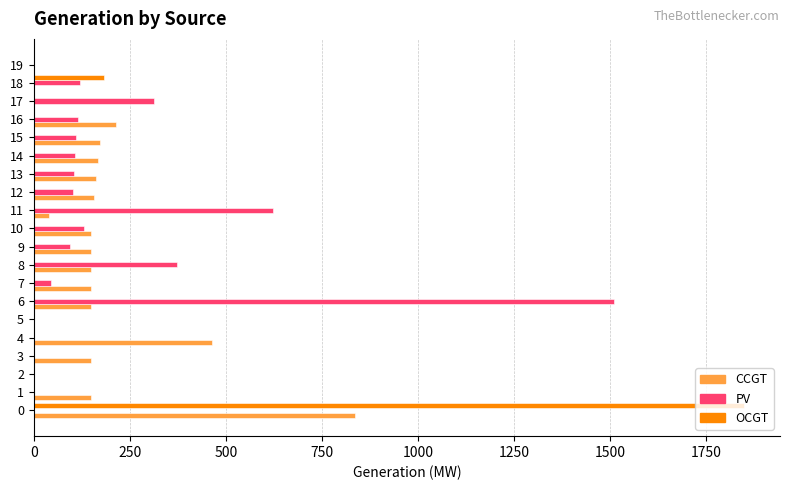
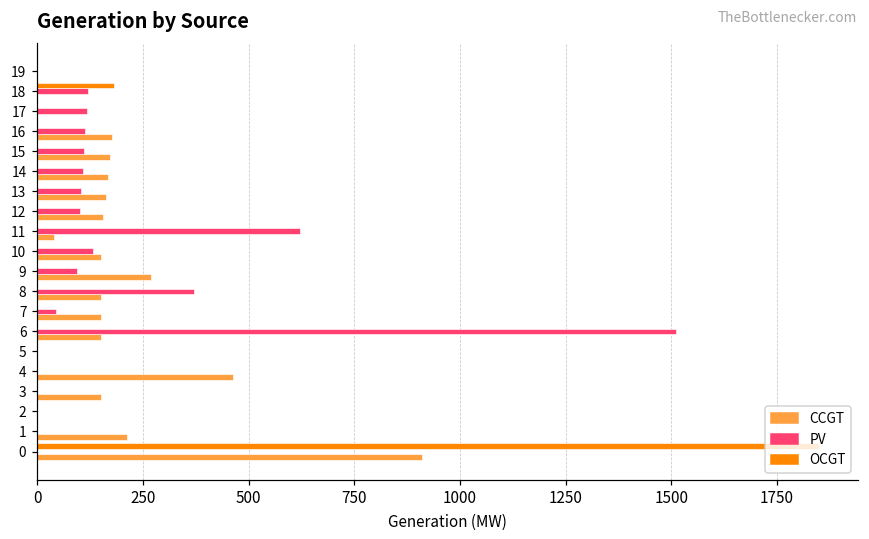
  {
    "CCGT": {
      "19": 0,
      "18": 0,
      "17": 0,
-     "16": 210,
+     "16": 180,
      "15": 170,
      "14": 170,
      "13": 160,
      "12": 160,
      "11": 40,
      "10": 150,
-     "9": 150,
+     "9": 270,
      "8": 150,
      "7": 150,
      "6": 150,
      "5": 0,
      "4": 460,
      "3": 150,
      "2": 0,
-     "1": 150,
-     "0": 840
+     "1": 210,
+     "0": 910
    },
    "PV": {
      "19": 0,
      "18": 120,
-     "17": 310,
+     "17": 120,
      "16": 110,
      "15": 110,
      "14": 110,
      "13": 110,
      "12": 100,
      "11": 620,
      "10": 130,
      "9": 90,
      "8": 370,
      "7": 50,
      "6": 1510,
      "5": 0,
      "4": 0,
      "3": 0,
      "2": 0,
      "1": 0,
      "0": 0
    },
    "OCGT": {
      "19": 0,
      "18": 180,
      "17": 0,
      "16": 0,
      "15": 0,
      "14": 0,
      "13": 0,
      "12": 0,
      "11": 0,
      "10": 0,
      "9": 0,
      "8": 0,
      "7": 0,
      "6": 0,
      "5": 0,
      "4": 0,
      "3": 0,
      "2": 0,
      "1": 0
    }
  }
